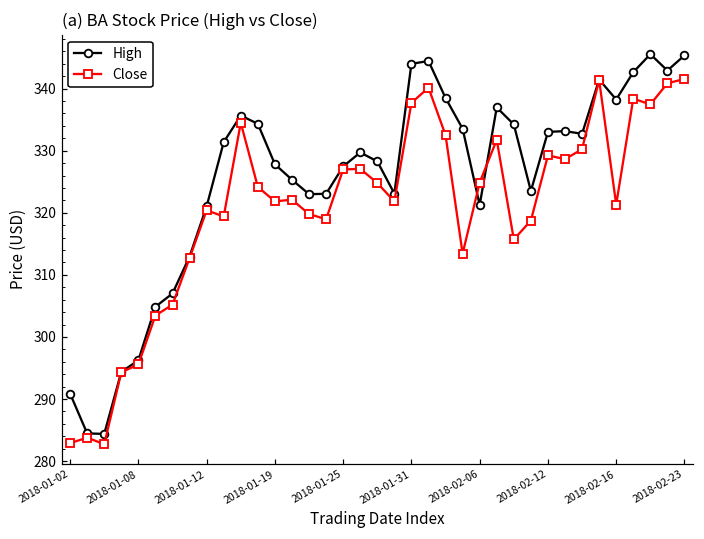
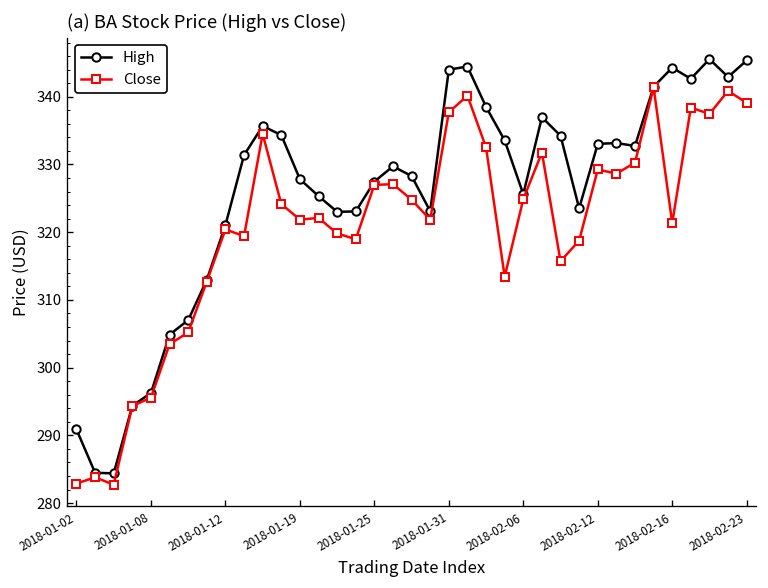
  {
    "High": {
      "2018-01-02": 291,
      "2018-01-08": 296,
      "2018-01-12": 321,
      "2018-01-19": 328,
      "2018-01-25": 327,
      "2018-01-31": 344,
-     "2018-02-06": 321,
+     "2018-02-06": 326,
      "2018-02-12": 333,
-     "2018-02-16": 338,
+     "2018-02-16": 344,
      "2018-02-23": 345
    },
    "Close": {
      "2018-01-02": 283,
      "2018-01-08": 296,
      "2018-01-12": 320,
      "2018-01-19": 322,
      "2018-01-25": 327,
      "2018-01-31": 338,
      "2018-02-06": 325,
      "2018-02-12": 329,
      "2018-02-16": 321,
-     "2018-02-23": 342
+     "2018-02-23": 339
    }
  }
